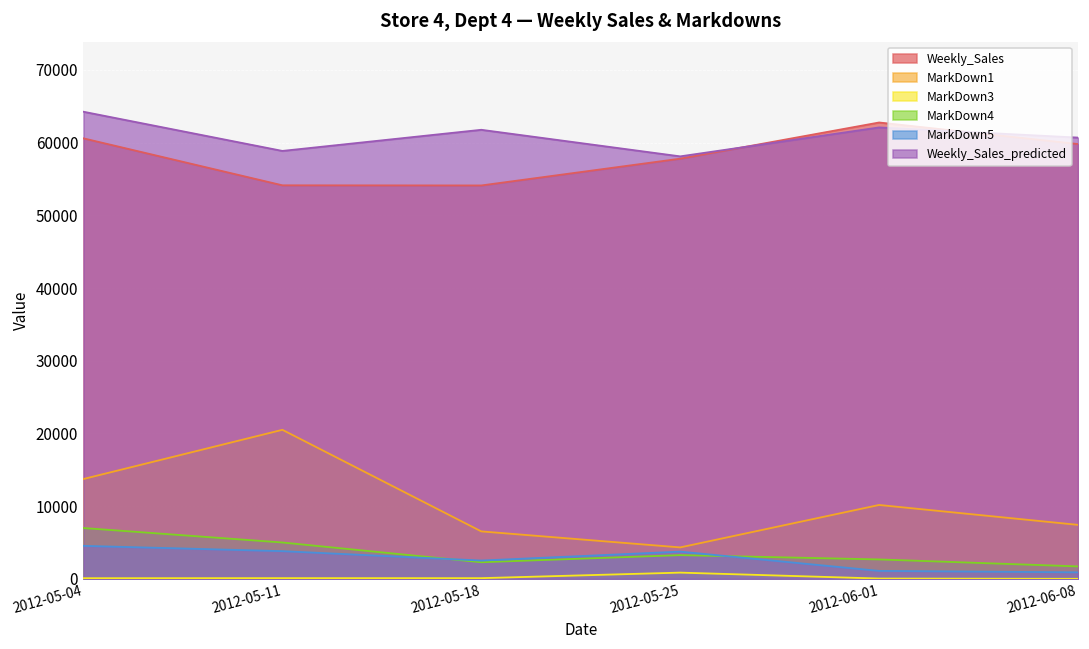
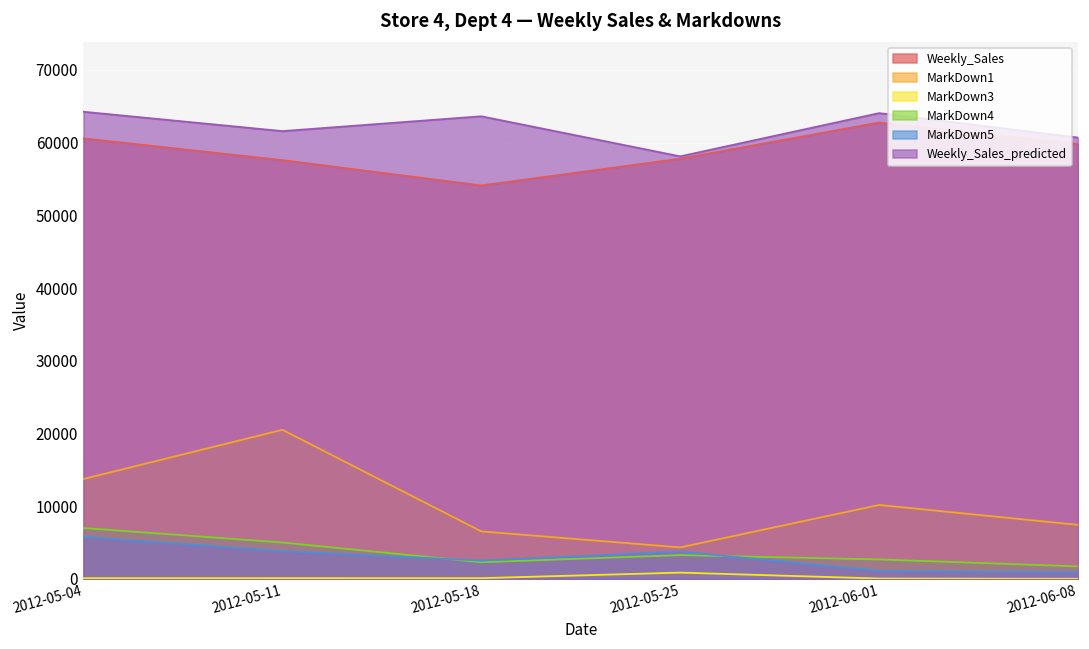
  {
    "Weekly_Sales": {
      "2012-05-04": 61000,
-     "2012-05-11": 54000,
+     "2012-05-11": 58000,
      "2012-05-18": 54000,
      "2012-06-01": 63000,
      "2012-06-08": 60000
    },
    "MarkDown4": {
      "2012-05-04": 7000,
      "2012-05-11": 5000,
      "2012-05-25": 3000,
      "2012-06-01": 3000,
      "2012-06-08": 2000
    },
    "MarkDown5": {
-     "2012-05-04": 5000,
+     "2012-05-04": 6000,
      "2012-05-11": 4000,
      "2012-05-25": 4000,
      "2012-06-01": 1000,
      "2012-06-08": 1000
    },
    "Weekly_Sales_predicted": {
      "2012-05-04": 64000,
-     "2012-05-11": 59000,
-     "2012-05-18": 62000,
-     "2012-06-01": 62000,
+     "2012-05-11": 62000,
+     "2012-05-18": 64000,
+     "2012-06-01": 64000,
      "2012-06-08": 61000
    }
  }
